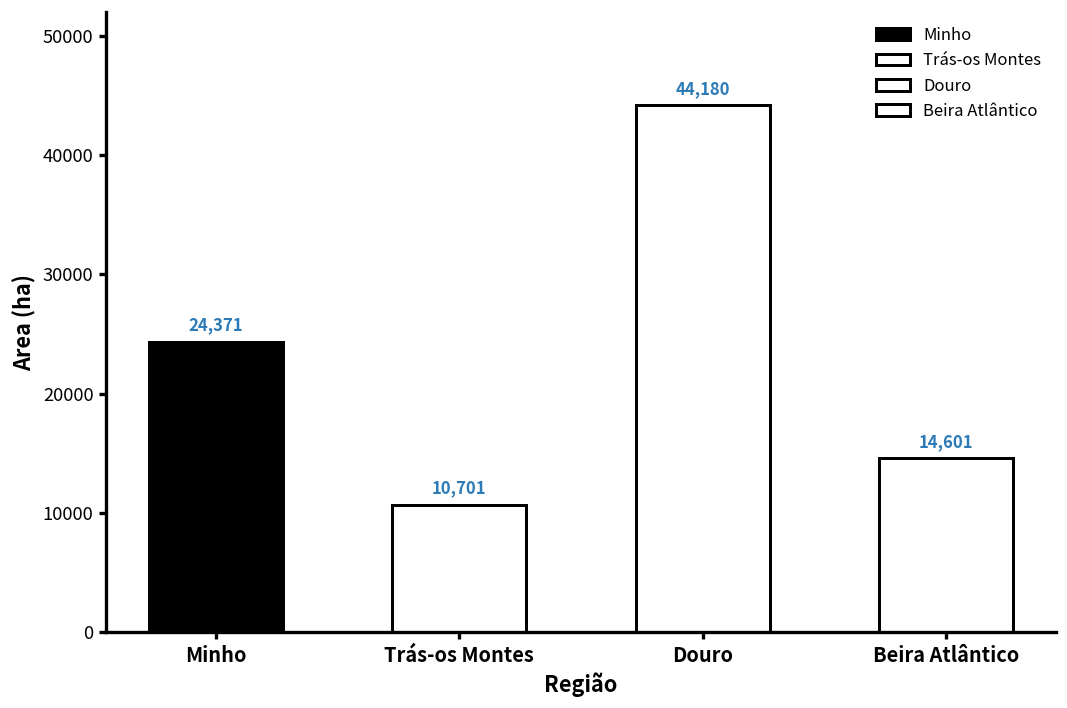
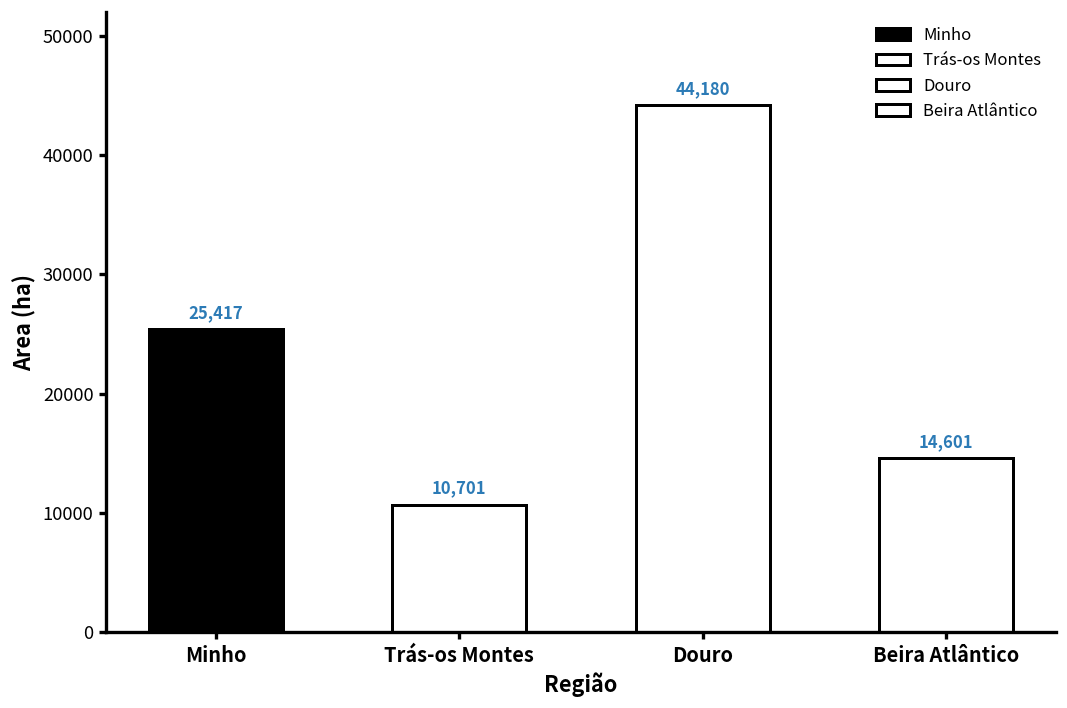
  {
-   "Minho": "24,371",
+   "Minho": "25,417",
    "Trás-os Montes": "10,701",
    "Douro": "44,180",
    "Beira Atlântico": "14,601"
  }
